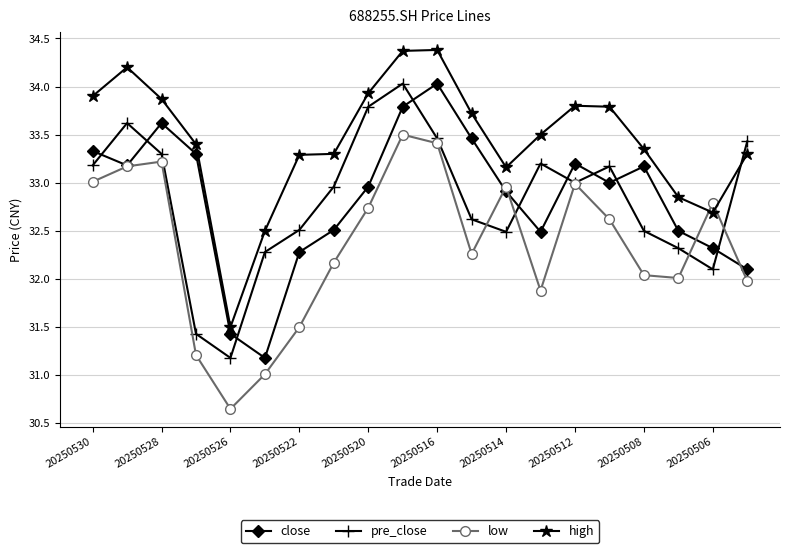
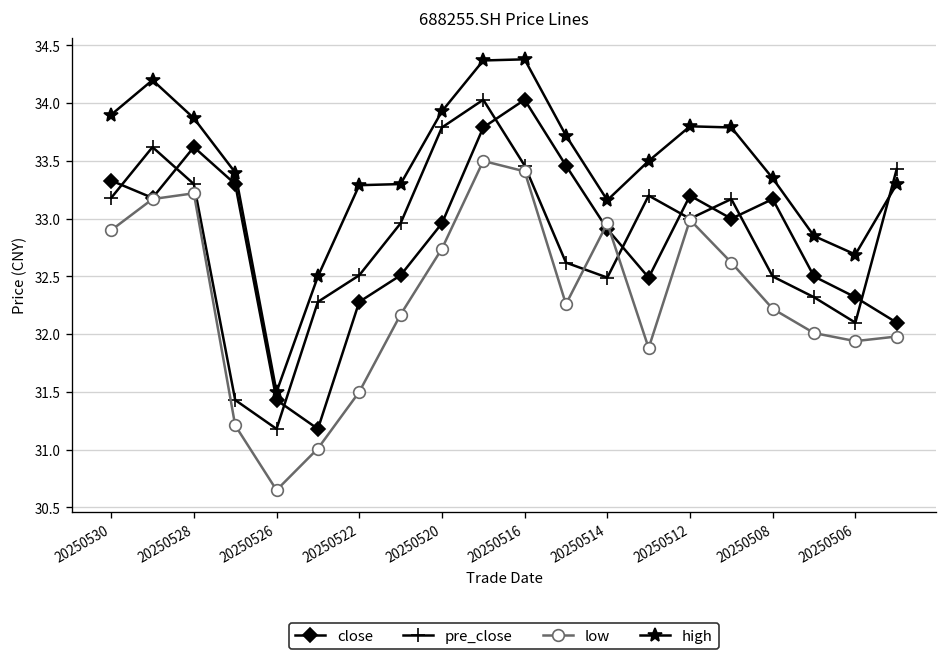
  {
    "low": {
-     "20250530": 33.0,
+     "20250530": 32.9,
      "20250528": 33.2,
      "20250526": 30.7,
      "20250522": 31.5,
      "20250520": 32.7,
      "20250516": 33.4,
      "20250514": 33.0,
-     "20250508": 32.0,
-     "20250506": 32.8
+     "20250508": 32.2,
+     "20250506": 31.9
    }
  }
